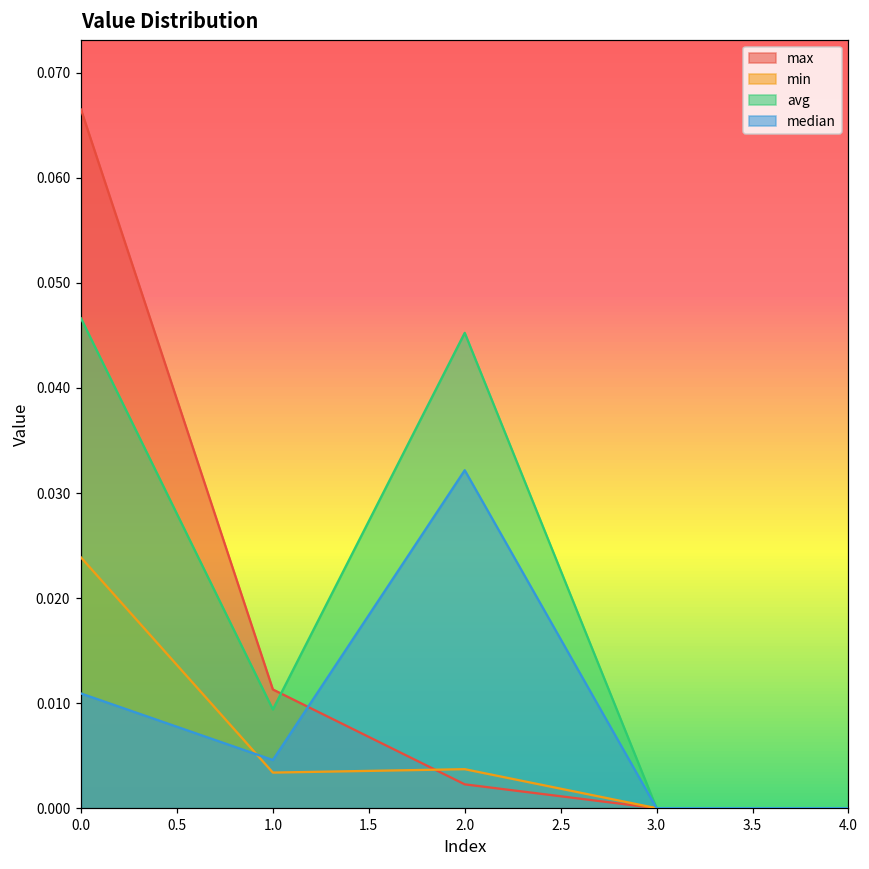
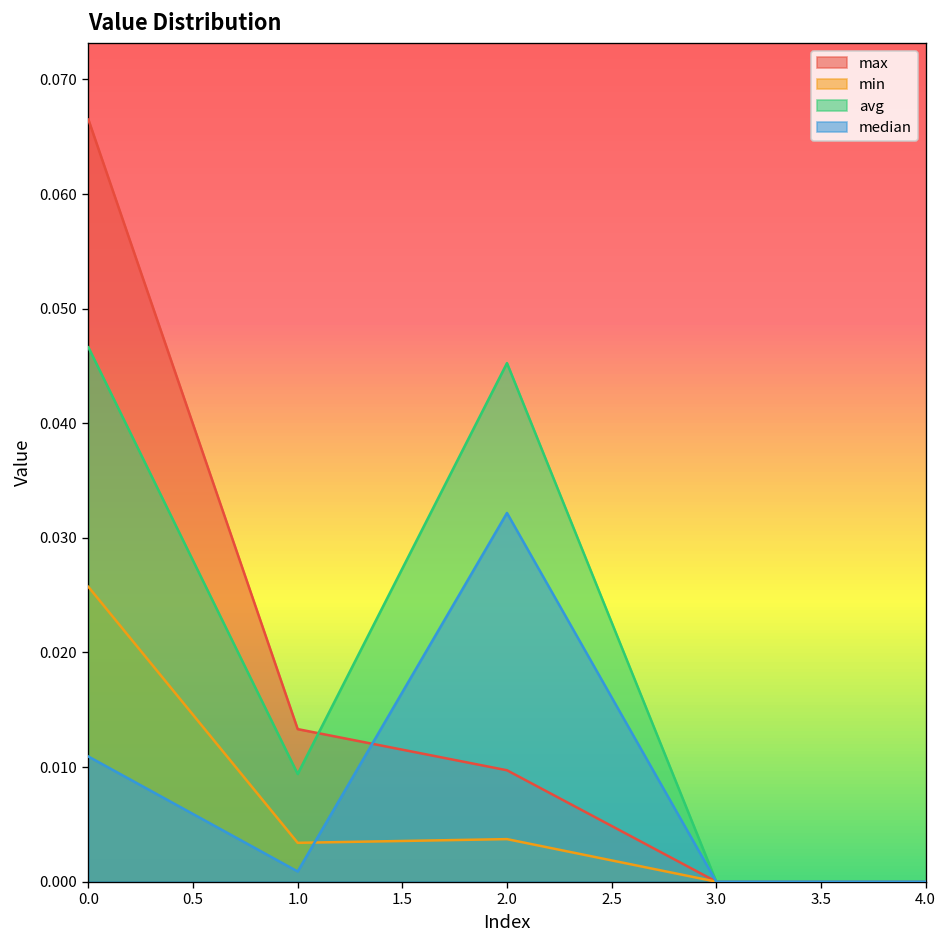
  {
    "max": {
      "0.0": 0.067,
-     "1.0": 0.011,
-     "2.0": 0.002
+     "1.0": 0.013,
+     "2.0": 0.010
    },
    "min": {
-     "0.0": 0.024,
+     "0.0": 0.026,
      "1.0": 0.003,
      "2.0": 0.004
    },
    "avg": {
      "0.0": 0.047,
      "1.0": 0.009,
      "2.0": 0.045
    },
    "median": {
      "0.0": 0.011,
-     "1.0": 0.005,
+     "1.0": 0.001,
      "2.0": 0.032
    }
  }
